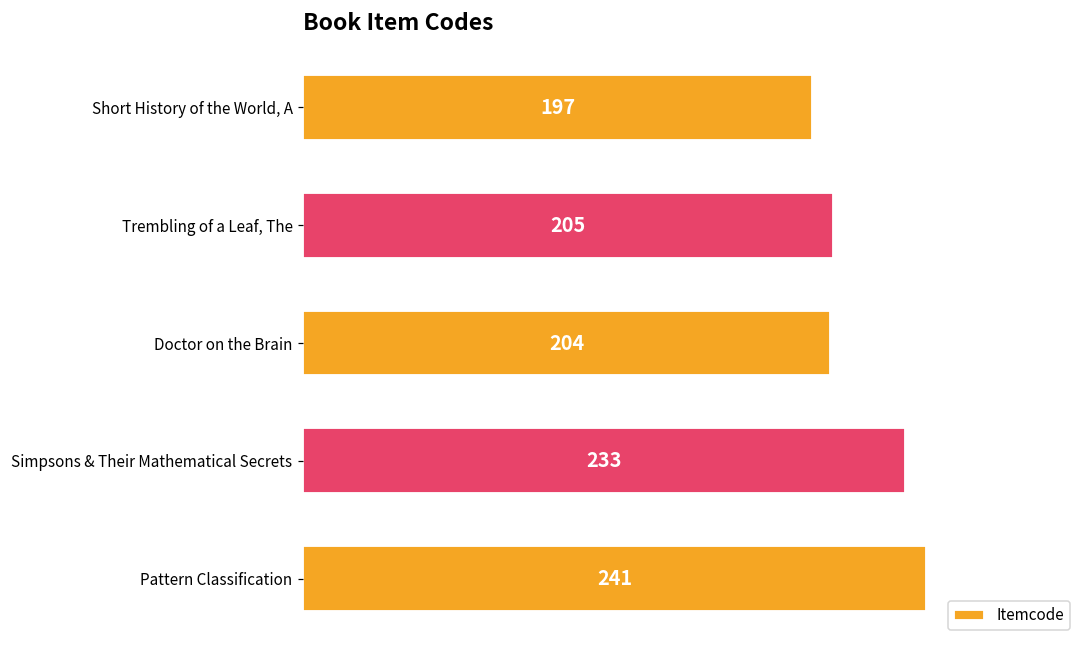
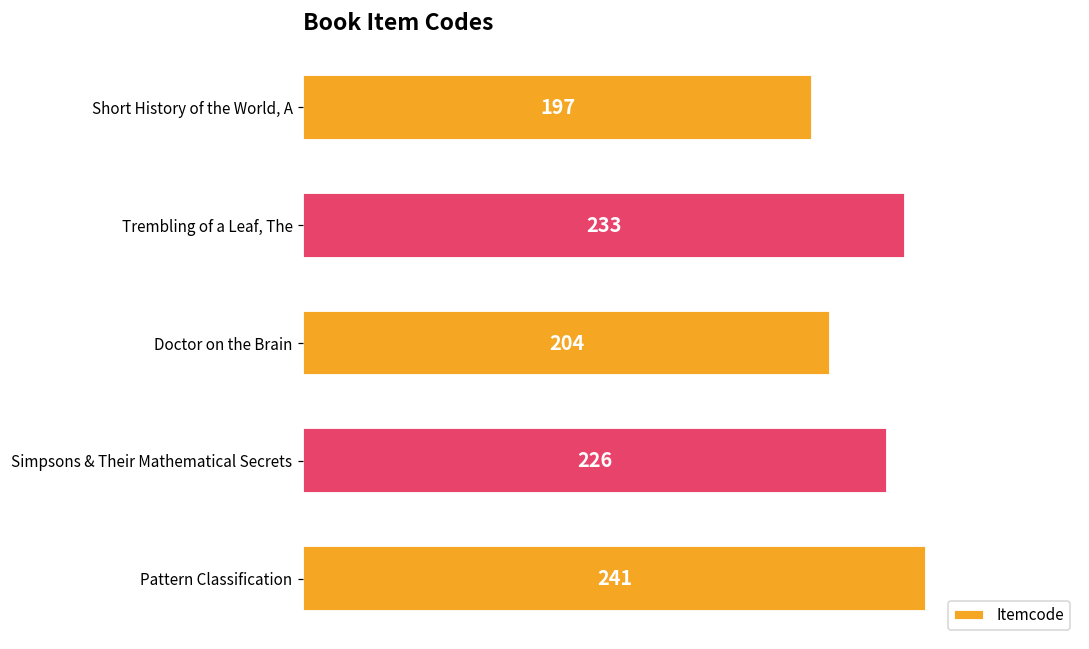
  {
    "Short History of the World, A": 197,
-   "Trembling of a Leaf, The": 205,
+   "Trembling of a Leaf, The": 233,
    "Doctor on the Brain": 204,
-   "Simpsons & Their Mathematical Secrets": 233,
+   "Simpsons & Their Mathematical Secrets": 226,
    "Pattern Classification": 241
  }
